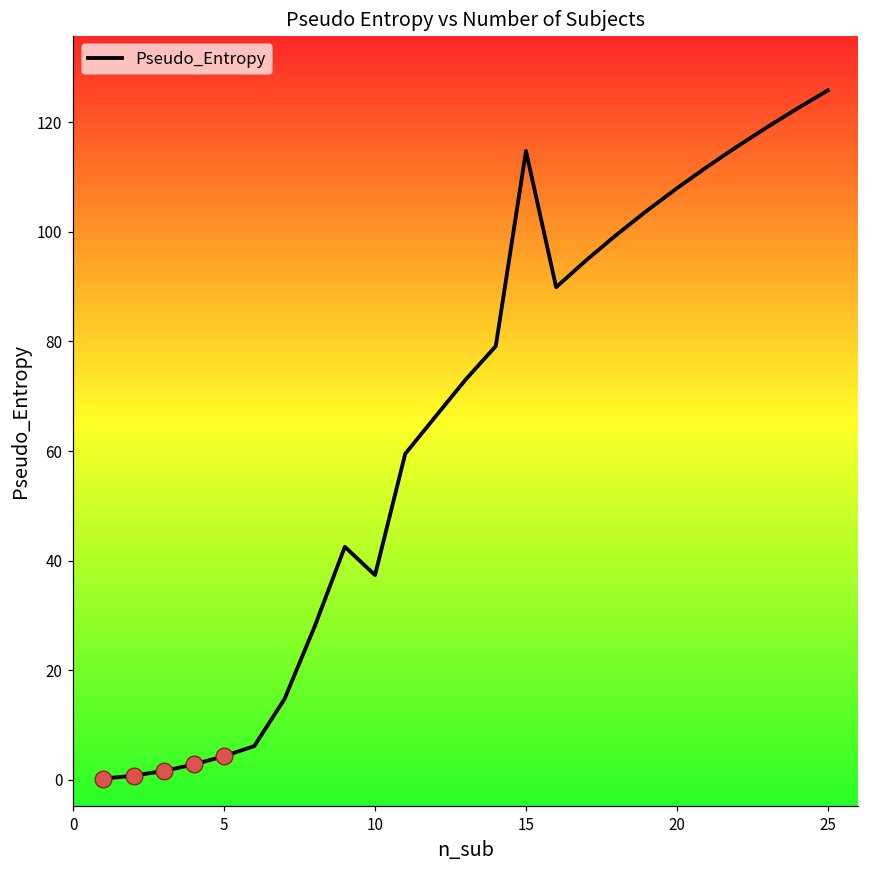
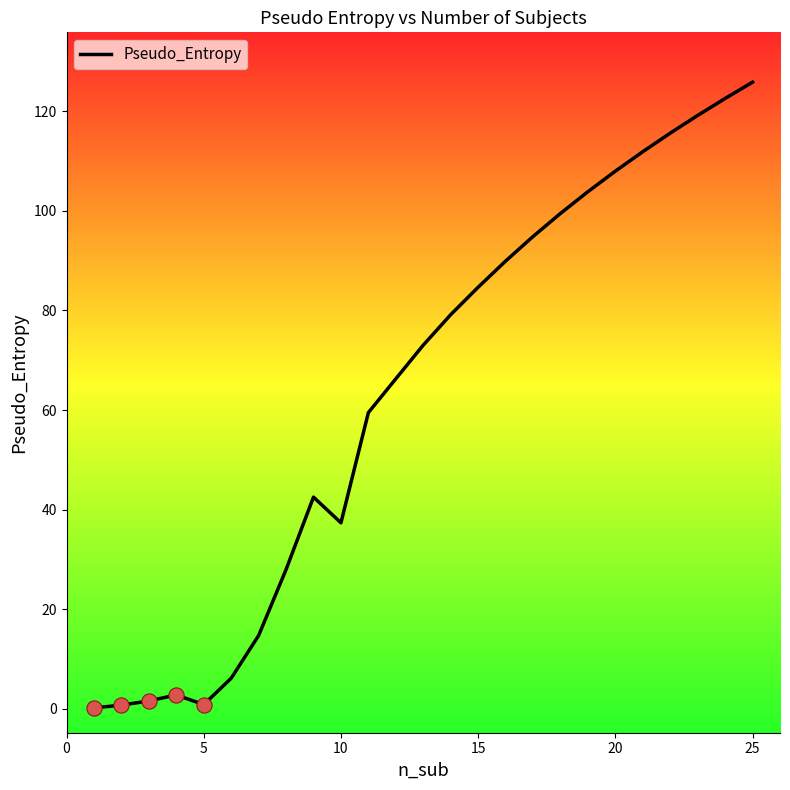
  {
    "Pseudo_Entropy": {
-     "5": 4,
+     "5": 1,
      "10": 37,
-     "15": 115,
+     "15": 85,
      "20": 108,
      "25": 126
    }
  }
